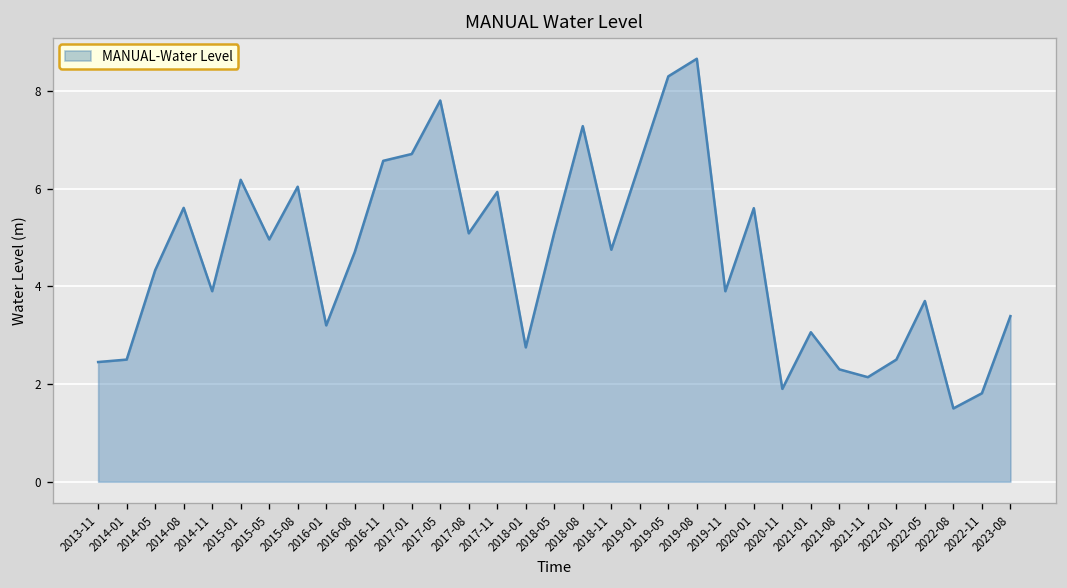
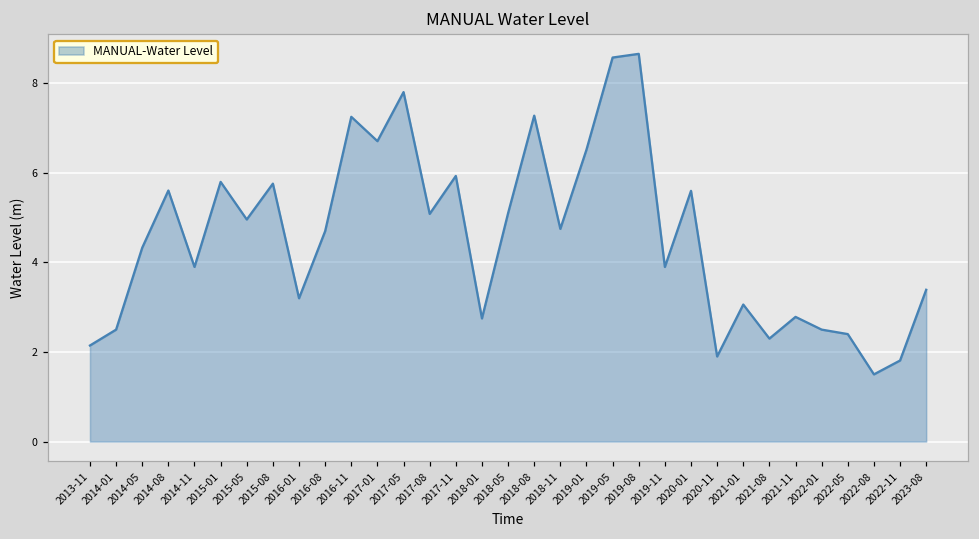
  {
-   "2013-11": 2.5,
+   "2013-11": 2.1,
    "2014-01": 2.5,
    "2014-05": 4.3,
    "2014-08": 5.6,
    "2014-11": 3.9,
-   "2015-01": 6.2,
+   "2015-01": 5.8,
    "2015-05": 5.0,
-   "2015-08": 6.0,
+   "2015-08": 5.8,
    "2016-01": 3.2,
    "2016-08": 4.7,
-   "2016-11": 6.6,
+   "2016-11": 7.3,
    "2017-01": 6.7,
    "2017-05": 7.8,
    "2017-08": 5.1,
    "2017-11": 5.9,
    "2018-01": 2.8,
    "2018-05": 5.1,
    "2018-08": 7.3,
    "2018-11": 4.8,
    "2019-01": 6.5,
-   "2019-05": 8.3,
+   "2019-05": 8.6,
    "2019-08": 8.7,
    "2019-11": 3.9,
    "2020-01": 5.6,
    "2020-11": 1.9,
    "2021-01": 3.1,
    "2021-08": 2.3,
-   "2021-11": 2.1,
+   "2021-11": 2.8,
    "2022-01": 2.5,
-   "2022-05": 3.7,
+   "2022-05": 2.4,
    "2022-08": 1.5,
    "2022-11": 1.8,
    "2023-08": 3.4
  }
